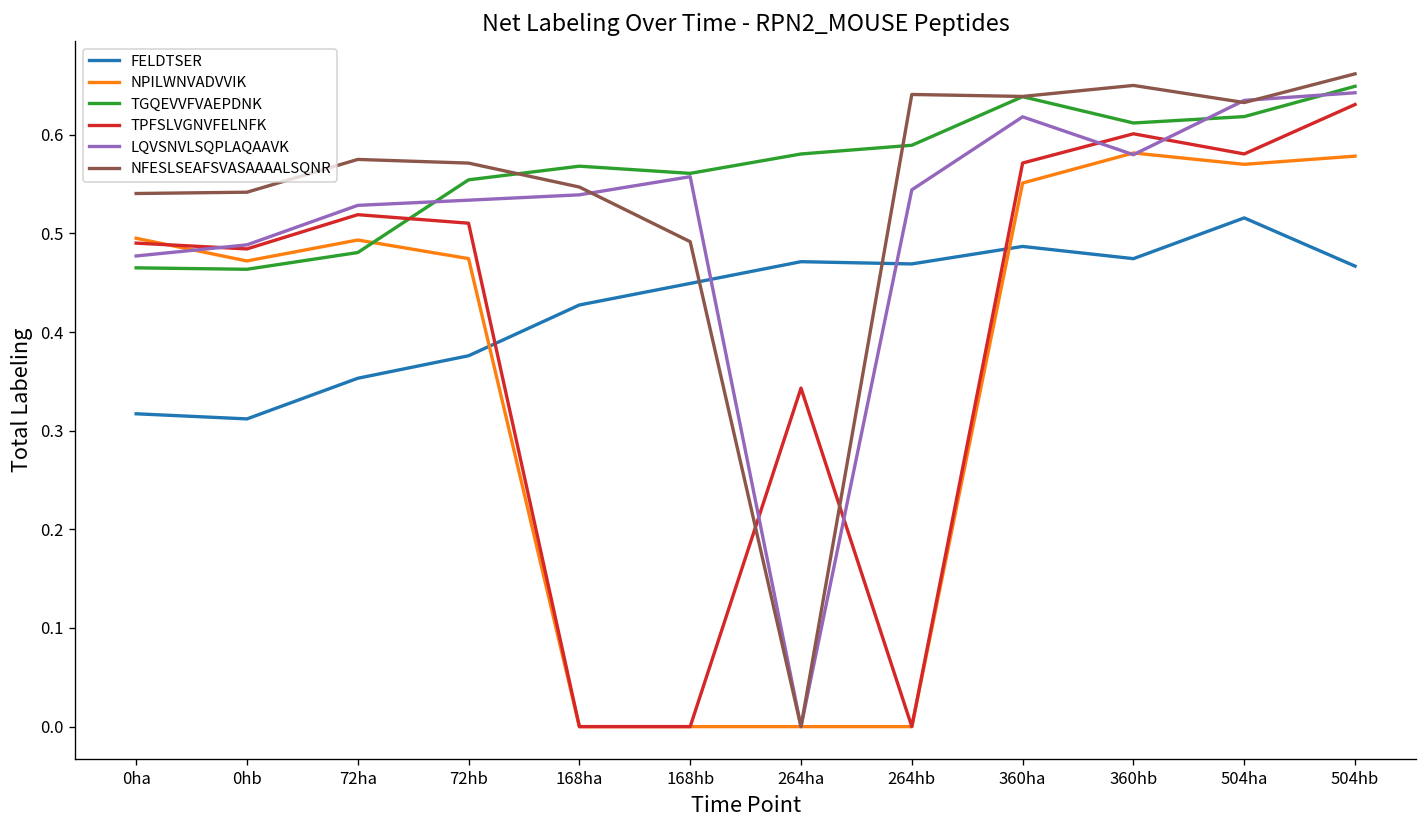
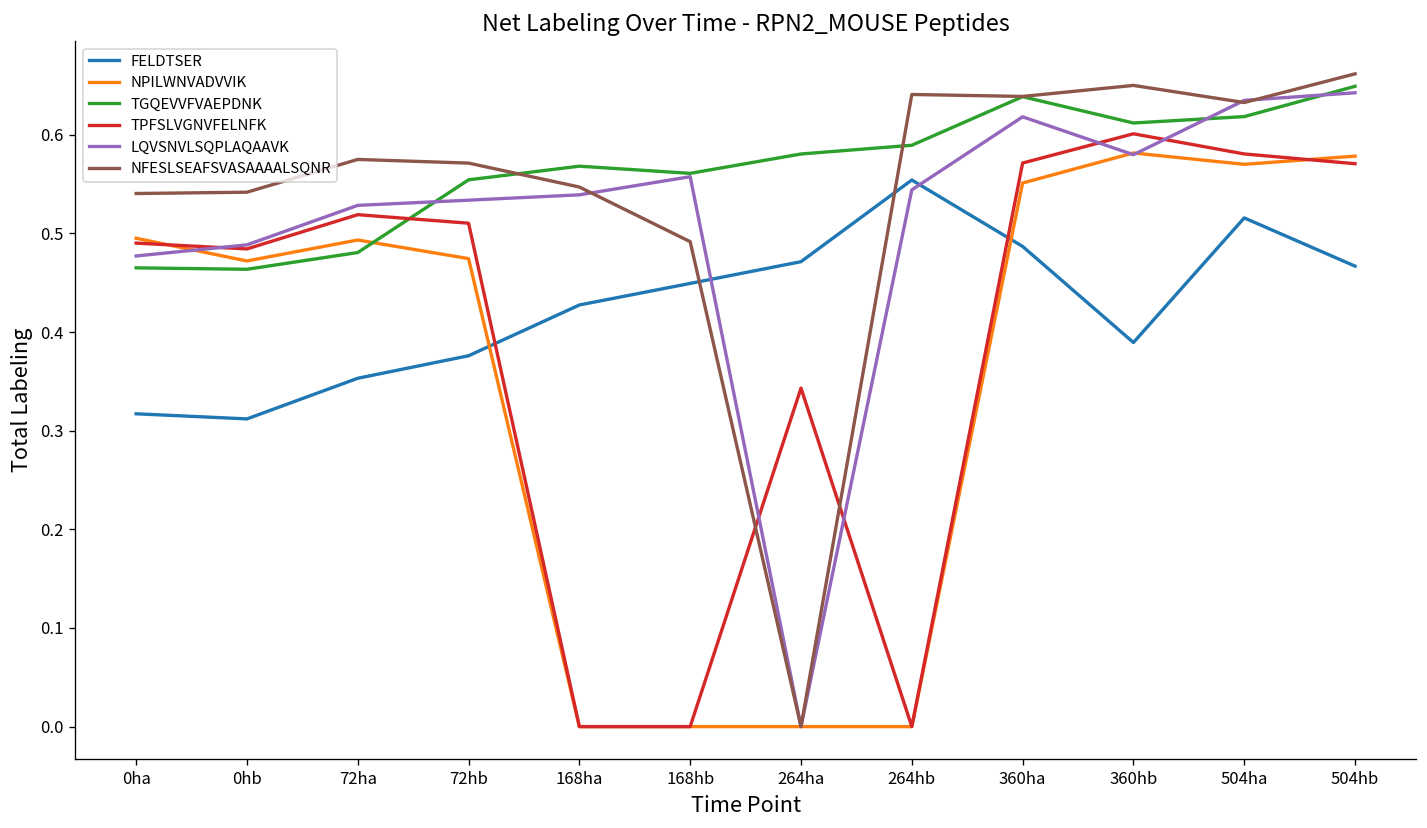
  {
    "FELDTSER": {
      "0ha": 0.32,
      "0hb": 0.31,
      "72ha": 0.35,
      "72hb": 0.38,
      "168ha": 0.43,
      "168hb": 0.45,
      "264ha": 0.47,
-     "264hb": 0.47,
+     "264hb": 0.55,
      "360ha": 0.49,
-     "360hb": 0.47,
+     "360hb": 0.39,
      "504ha": 0.52,
      "504hb": 0.47
    },
    "NPILWNVADVVIK": {
      "0ha": 0.50,
      "0hb": 0.47,
      "72ha": 0.49,
      "72hb": 0.47,
      "360ha": 0.55,
      "504ha": 0.57,
      "504hb": 0.58
    },
    "TGQEVVFVAEPDNK": {
      "0ha": 0.47,
      "0hb": 0.46,
      "72ha": 0.48,
      "72hb": 0.55,
      "168ha": 0.57,
      "168hb": 0.56,
      "264ha": 0.58,
      "264hb": 0.59,
      "360hb": 0.61,
      "504ha": 0.62,
      "504hb": 0.65
    },
    "TPFSLVGNVFELNFK": {
      "0ha": 0.49,
      "0hb": 0.48,
      "72ha": 0.52,
      "72hb": 0.51,
      "264ha": 0.34,
      "360ha": 0.57,
      "360hb": 0.60,
      "504ha": 0.58,
-     "504hb": 0.63
+     "504hb": 0.57
    },
    "LQVSNVLSQPLAQAAVK": {
      "0ha": 0.48,
      "0hb": 0.49,
      "72ha": 0.53,
      "72hb": 0.53,
      "168ha": 0.54,
      "168hb": 0.56,
      "264hb": 0.54,
      "360ha": 0.62,
      "504hb": 0.64
    },
    "NFESLSEAFSVASAAAALSQNR": {
      "0ha": 0.54,
      "0hb": 0.54,
      "72ha": 0.58,
      "72hb": 0.57,
      "168ha": 0.55,
      "168hb": 0.49,
      "264hb": 0.64,
      "360hb": 0.65,
      "504hb": 0.66
    }
  }
